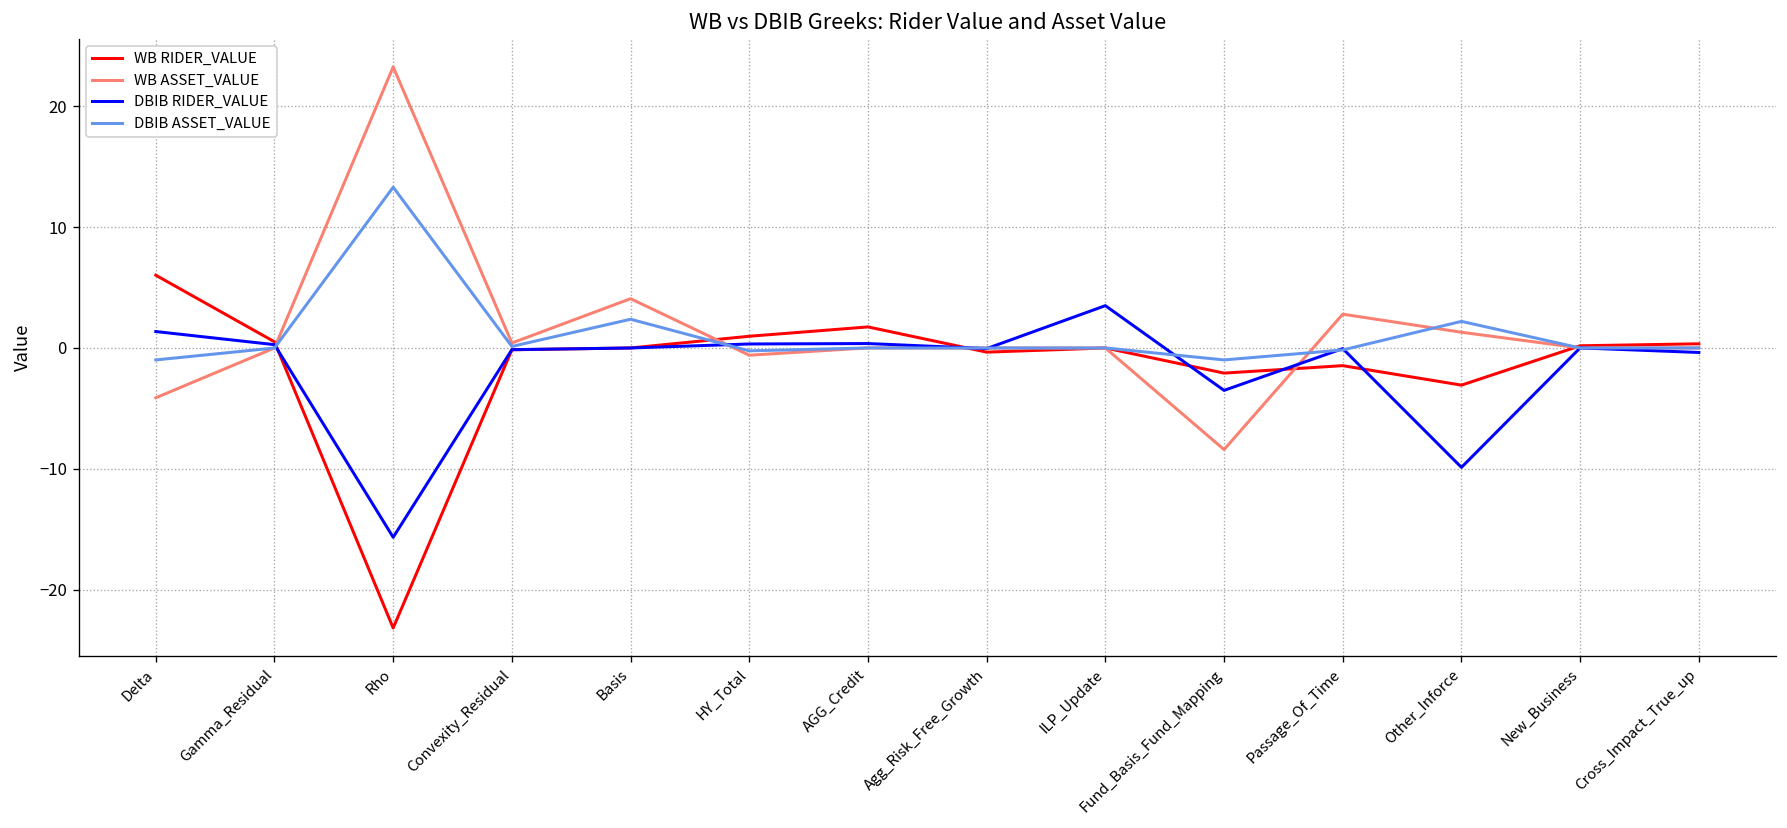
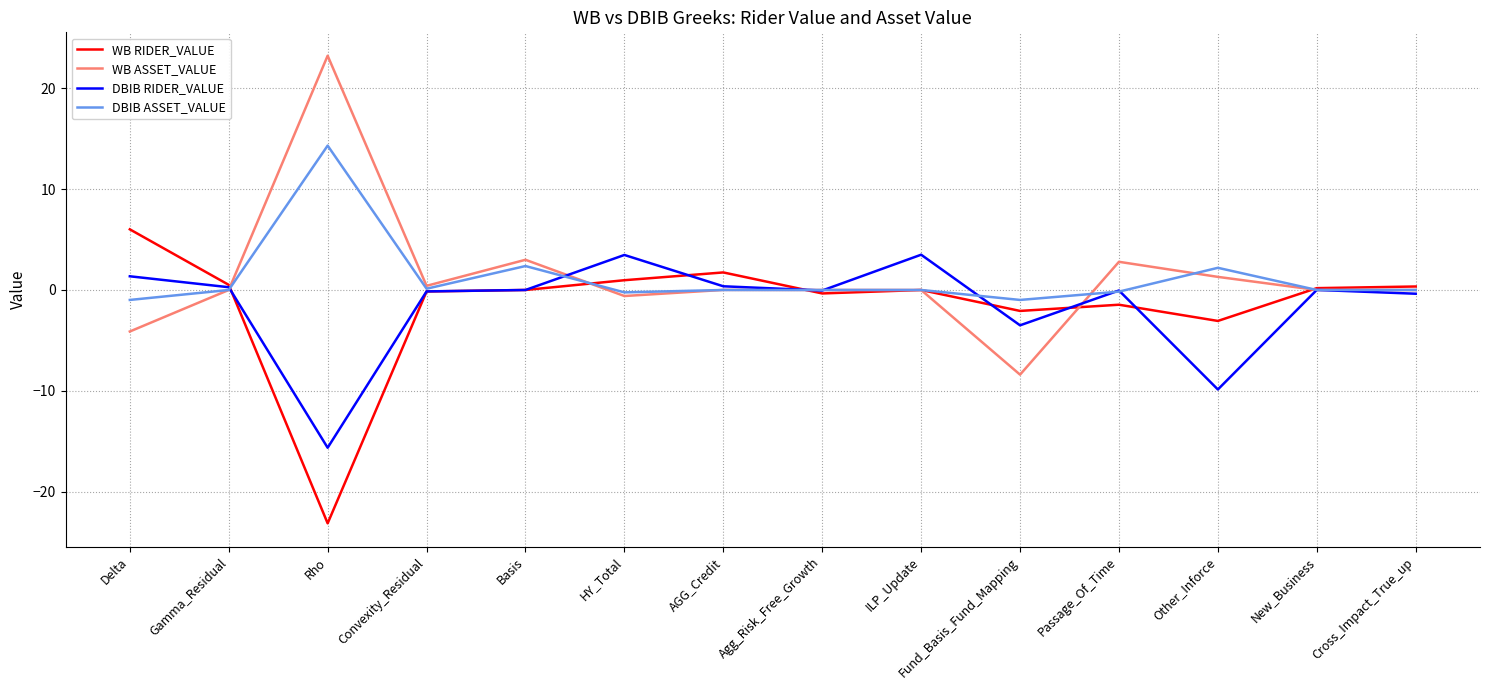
  {
    "WB RIDER_VALUE": {
      "Delta": 6.0,
      "Rho": -23.2,
      "HY_Total": 1.0,
      "AGG_Credit": 1.7,
      "Agg_Risk_Free_Growth": -0.3,
      "Fund_Basis_Fund_Mapping": -2.1,
      "Passage_Of_Time": -1.5,
      "Other_Inforce": -3.1,
      "Cross_Impact_True_up": 0.3
    },
    "WB ASSET_VALUE": {
      "Delta": -4.1,
      "Rho": 23.2,
      "Convexity_Residual": 0.4,
-     "Basis": 4.1,
+     "Basis": 3.0,
      "HY_Total": -0.6,
      "Fund_Basis_Fund_Mapping": -8.4,
      "Passage_Of_Time": 2.8,
      "Other_Inforce": 1.3
    },
    "DBIB RIDER_VALUE": {
      "Delta": 1.4,
      "Rho": -15.7,
-     "HY_Total": 0.3,
+     "HY_Total": 3.5,
      "AGG_Credit": 0.4,
      "ILP_Update": 3.5,
      "Fund_Basis_Fund_Mapping": -3.5,
      "Other_Inforce": -9.9,
      "Cross_Impact_True_up": -0.4
    },
    "DBIB ASSET_VALUE": {
      "Delta": -1.0,
-     "Rho": 13.3,
+     "Rho": 14.3,
      "Convexity_Residual": 0.1,
      "Basis": 2.4,
      "HY_Total": -0.2,
      "Fund_Basis_Fund_Mapping": -1.0,
      "Other_Inforce": 2.2
    }
  }
